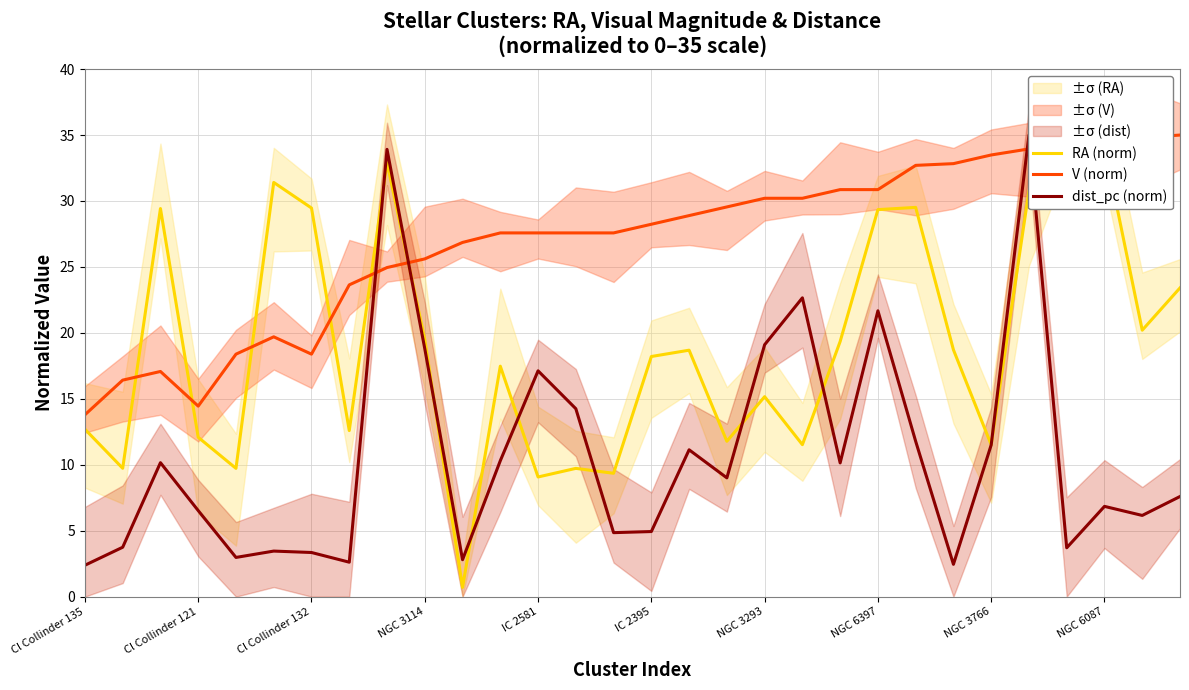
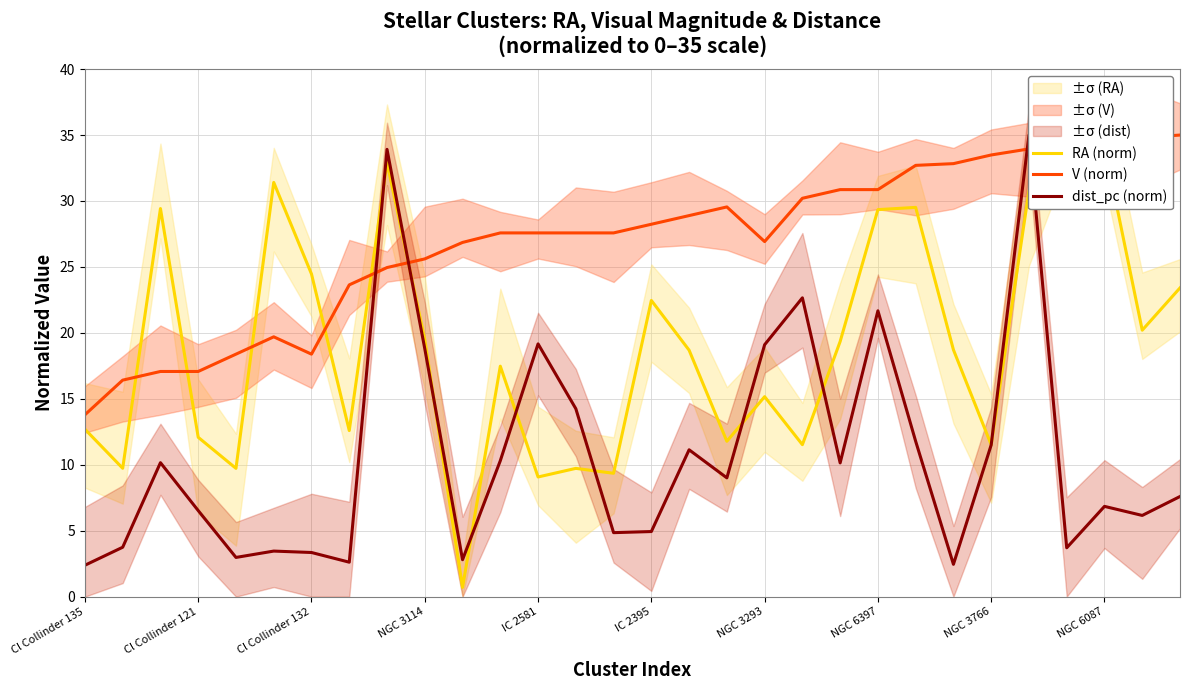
  {
    "RA (norm)": {
      "Cl Collinder 135": 12.7,
      "Cl Collinder 121": 12.1,
-     "Cl Collinder 132": 29.5,
+     "Cl Collinder 132": 24.5,
      "NGC 3114": 19.5,
      "IC 2581": 9.1,
-     "IC 2395": 18.2,
+     "IC 2395": 22.5,
      "NGC 3293": 15.2,
      "NGC 6397": 29.3
    },
    "V (norm)": {
      "Cl Collinder 135": 13.8,
-     "Cl Collinder 121": 14.4,
+     "Cl Collinder 121": 17.1,
      "Cl Collinder 132": 18.4,
      "NGC 3114": 25.6,
      "IC 2581": 27.6,
      "IC 2395": 28.2,
-     "NGC 3293": 30.2,
+     "NGC 3293": 26.9,
      "NGC 6397": 30.9,
      "NGC 3766": 33.5
    },
    "dist_pc (norm)": {
      "Cl Collinder 135": 2.4,
      "Cl Collinder 121": 6.5,
      "Cl Collinder 132": 3.3,
      "NGC 3114": 18.8,
-     "IC 2581": 17.1,
+     "IC 2581": 19.2,
      "IC 2395": 4.9,
      "NGC 3293": 19.1,
      "NGC 6397": 21.7,
      "NGC 6087": 6.8
    }
  }
